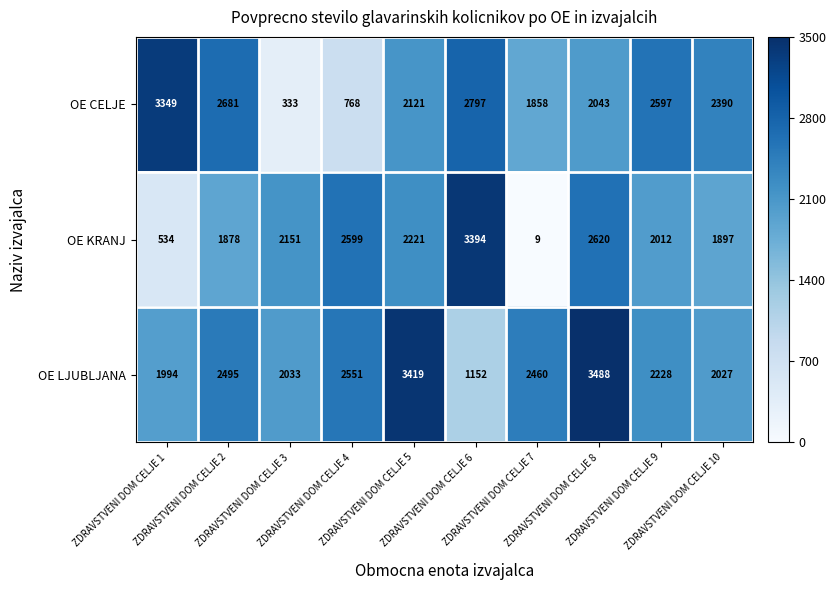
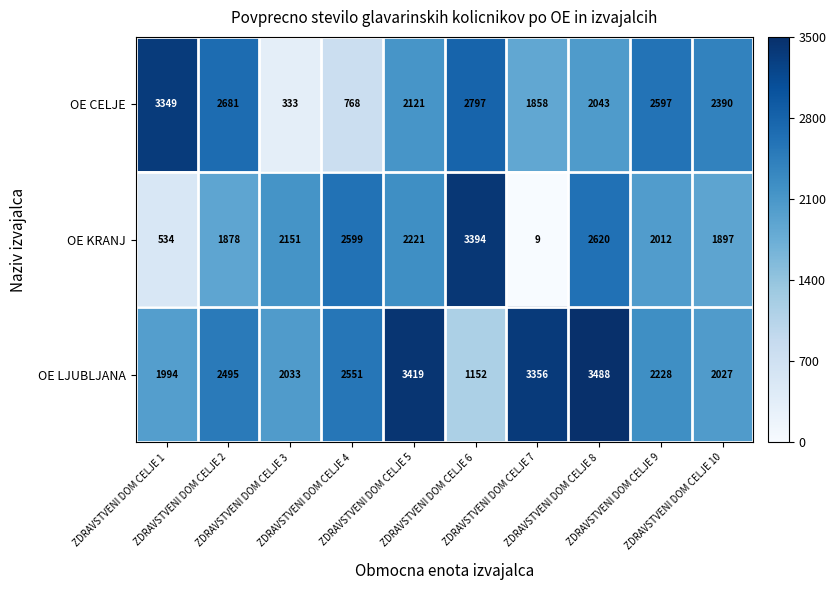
  {
    "OE CELJE": {
      "ZDRAVSTVENI DOM CELJE 1": 3349,
      "ZDRAVSTVENI DOM CELJE 2": 2681,
      "ZDRAVSTVENI DOM CELJE 3": 333,
      "ZDRAVSTVENI DOM CELJE 4": 768,
      "ZDRAVSTVENI DOM CELJE 5": 2121,
      "ZDRAVSTVENI DOM CELJE 6": 2797,
      "ZDRAVSTVENI DOM CELJE 7": 1858,
      "ZDRAVSTVENI DOM CELJE 8": 2043,
      "ZDRAVSTVENI DOM CELJE 9": 2597,
      "ZDRAVSTVENI DOM CELJE 10": 2390
    },
    "OE KRANJ": {
      "ZDRAVSTVENI DOM CELJE 1": 534,
      "ZDRAVSTVENI DOM CELJE 2": 1878,
      "ZDRAVSTVENI DOM CELJE 3": 2151,
      "ZDRAVSTVENI DOM CELJE 4": 2599,
      "ZDRAVSTVENI DOM CELJE 5": 2221,
      "ZDRAVSTVENI DOM CELJE 6": 3394,
      "ZDRAVSTVENI DOM CELJE 7": 9,
      "ZDRAVSTVENI DOM CELJE 8": 2620,
      "ZDRAVSTVENI DOM CELJE 9": 2012,
      "ZDRAVSTVENI DOM CELJE 10": 1897
    },
    "OE LJUBLJANA": {
      "ZDRAVSTVENI DOM CELJE 1": 1994,
      "ZDRAVSTVENI DOM CELJE 2": 2495,
      "ZDRAVSTVENI DOM CELJE 3": 2033,
      "ZDRAVSTVENI DOM CELJE 4": 2551,
      "ZDRAVSTVENI DOM CELJE 5": 3419,
      "ZDRAVSTVENI DOM CELJE 6": 1152,
-     "ZDRAVSTVENI DOM CELJE 7": 2460,
+     "ZDRAVSTVENI DOM CELJE 7": 3356,
      "ZDRAVSTVENI DOM CELJE 8": 3488,
      "ZDRAVSTVENI DOM CELJE 9": 2228,
      "ZDRAVSTVENI DOM CELJE 10": 2027
    }
  }
